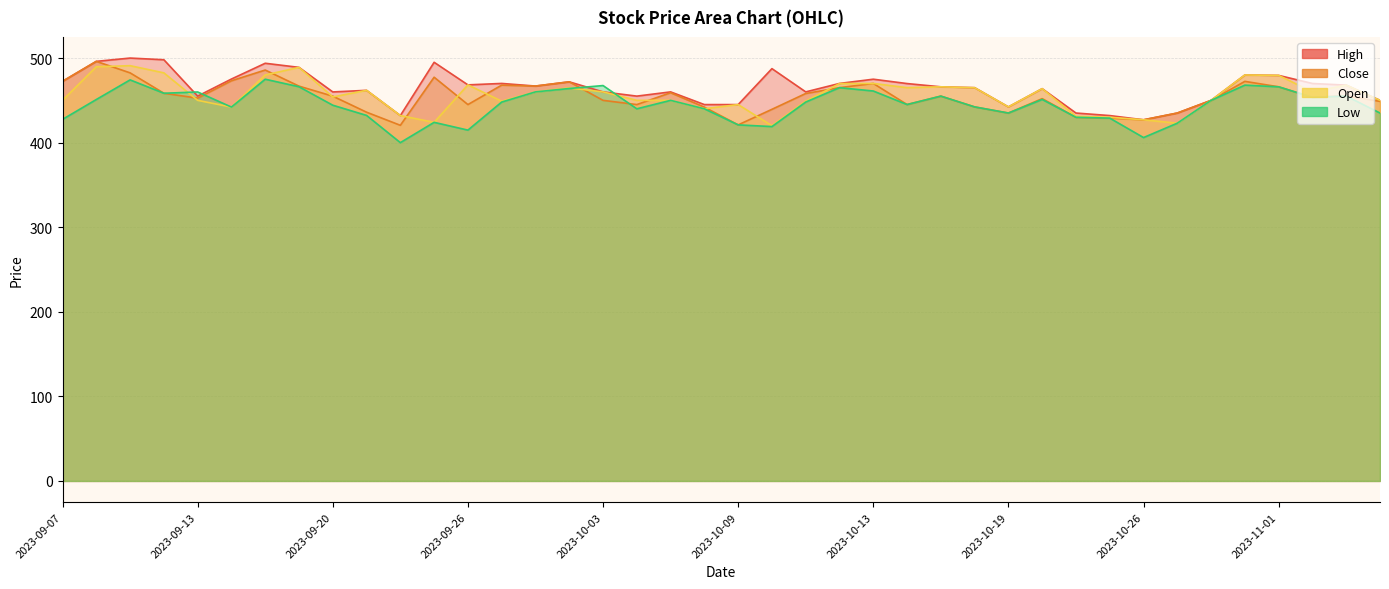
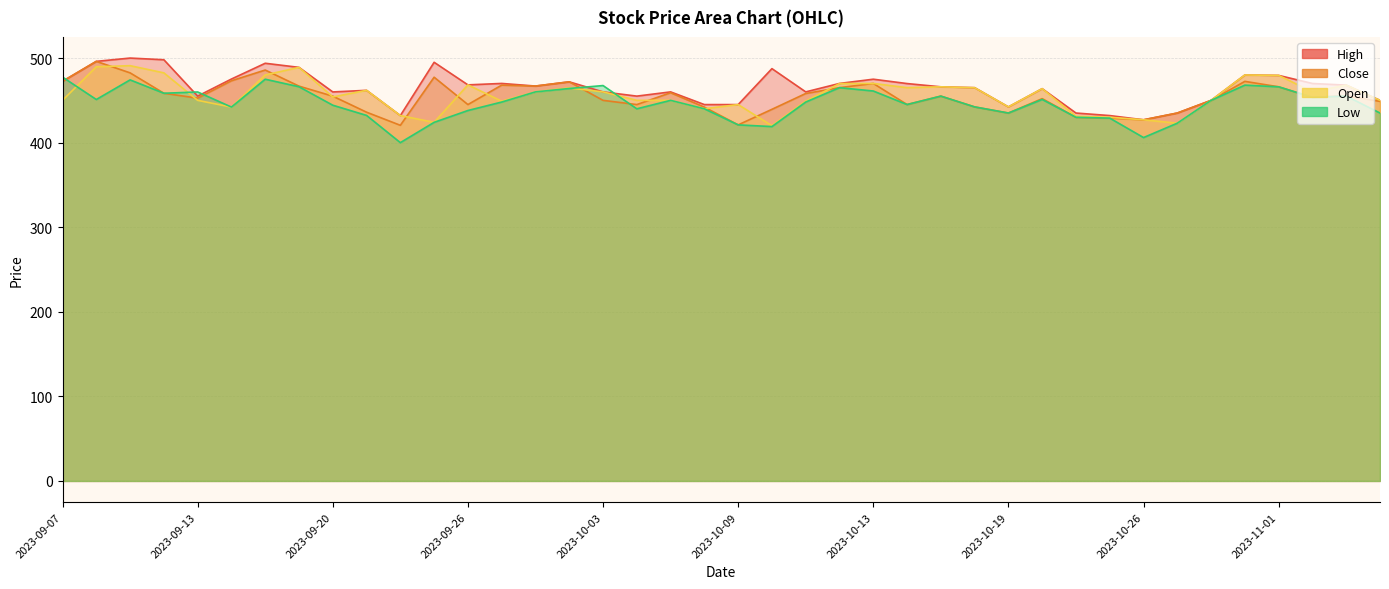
  {
    "Low": {
-     "2023-09-07": 430,
+     "2023-09-07": 480,
      "2023-09-13": 460,
      "2023-09-20": 440,
-     "2023-09-26": 410,
+     "2023-09-26": 440,
      "2023-10-03": 470,
      "2023-10-13": 460,
      "2023-10-26": 410
    }
  }
